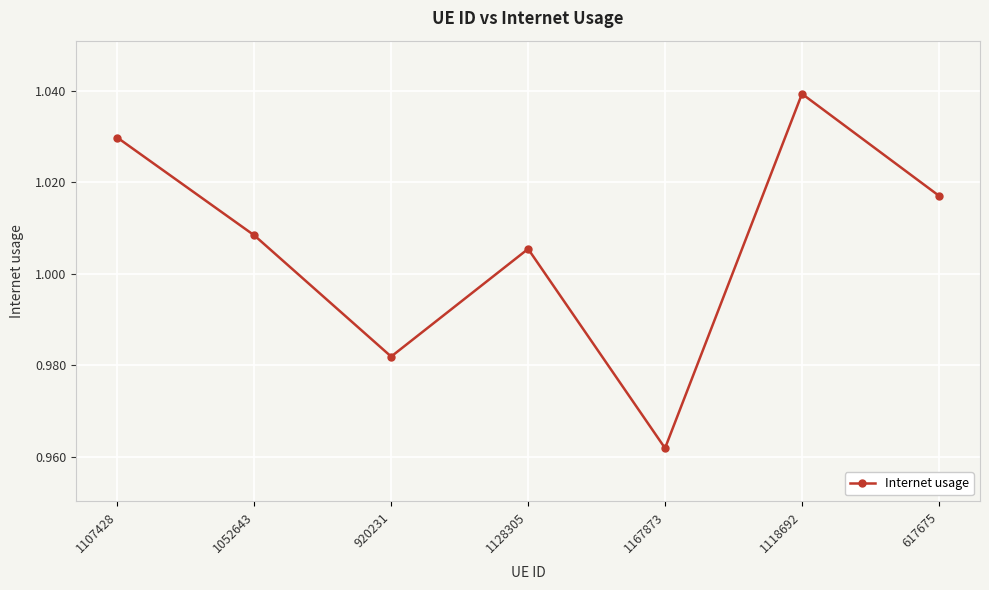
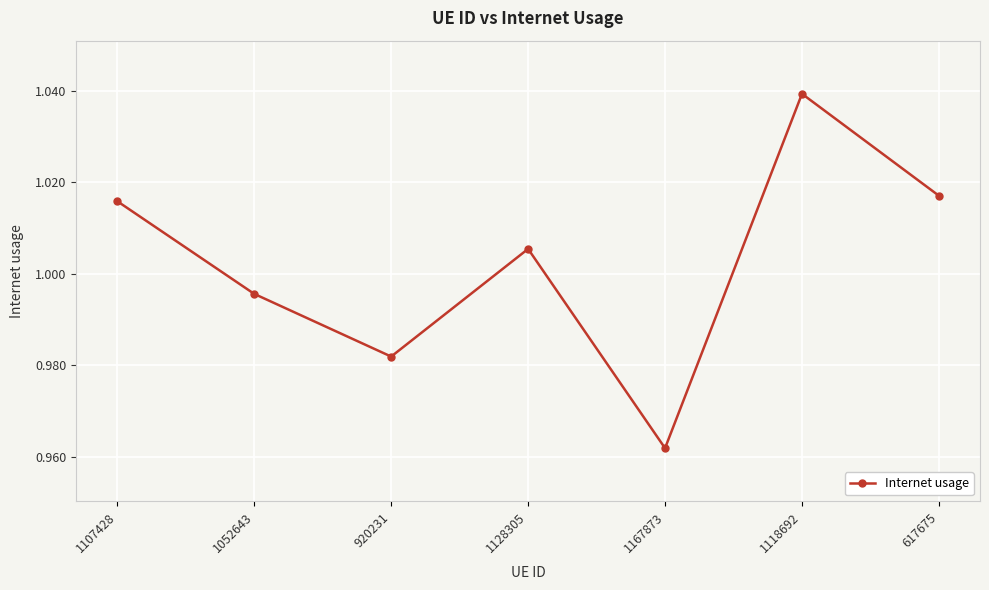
  {
-   "1107428": 1.030,
-   "1052643": 1.008,
+   "1107428": 1.016,
+   "1052643": 0.996,
    "920231": 0.982,
    "1128305": 1.005,
    "1167873": 0.962,
    "1118692": 1.039,
    "617675": 1.017
  }
